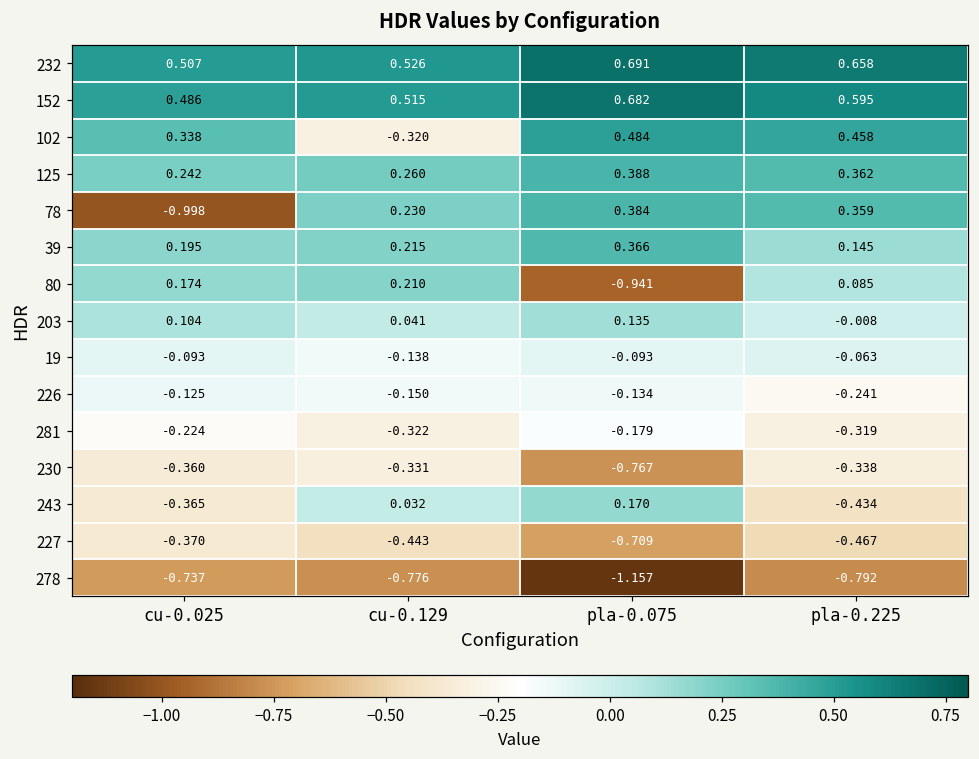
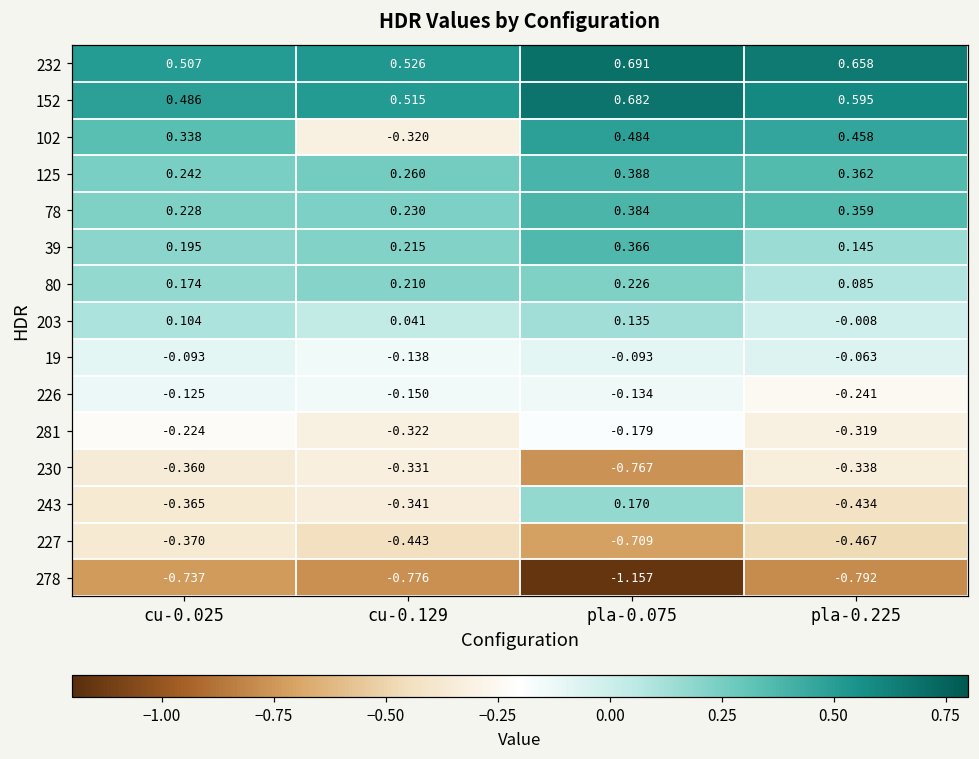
  {
    "232": {
      "cu-0.025": 0.507,
      "cu-0.129": 0.526,
      "pla-0.075": 0.691,
      "pla-0.225": 0.658
    },
    "152": {
      "cu-0.025": 0.486,
      "cu-0.129": 0.515,
      "pla-0.075": 0.682,
      "pla-0.225": 0.595
    },
    "102": {
      "cu-0.025": 0.338,
      "cu-0.129": -0.320,
      "pla-0.075": 0.484,
      "pla-0.225": 0.458
    },
    "125": {
      "cu-0.025": 0.242,
      "cu-0.129": 0.260,
      "pla-0.075": 0.388,
      "pla-0.225": 0.362
    },
    "78": {
-     "cu-0.025": -0.998,
+     "cu-0.025": 0.228,
      "cu-0.129": 0.230,
      "pla-0.075": 0.384,
      "pla-0.225": 0.359
    },
    "39": {
      "cu-0.025": 0.195,
      "cu-0.129": 0.215,
      "pla-0.075": 0.366,
      "pla-0.225": 0.145
    },
    "80": {
      "cu-0.025": 0.174,
      "cu-0.129": 0.210,
-     "pla-0.075": -0.941,
+     "pla-0.075": 0.226,
      "pla-0.225": 0.085
    },
    "203": {
      "cu-0.025": 0.104,
      "cu-0.129": 0.041,
      "pla-0.075": 0.135,
      "pla-0.225": -0.008
    },
    "19": {
      "cu-0.025": -0.093,
      "cu-0.129": -0.138,
      "pla-0.075": -0.093,
      "pla-0.225": -0.063
    },
    "226": {
      "cu-0.025": -0.125,
      "cu-0.129": -0.150,
      "pla-0.075": -0.134,
      "pla-0.225": -0.241
    },
    "281": {
      "cu-0.025": -0.224,
      "cu-0.129": -0.322,
      "pla-0.075": -0.179,
      "pla-0.225": -0.319
    },
    "230": {
      "cu-0.025": -0.360,
      "cu-0.129": -0.331,
      "pla-0.075": -0.767,
      "pla-0.225": -0.338
    },
    "243": {
      "cu-0.025": -0.365,
-     "cu-0.129": 0.032,
+     "cu-0.129": -0.341,
      "pla-0.075": 0.170,
      "pla-0.225": -0.434
    },
    "227": {
      "cu-0.025": -0.370,
      "cu-0.129": -0.443,
      "pla-0.075": -0.709,
      "pla-0.225": -0.467
    },
    "278": {
      "cu-0.025": -0.737,
      "cu-0.129": -0.776,
      "pla-0.075": -1.157,
      "pla-0.225": -0.792
    }
  }
